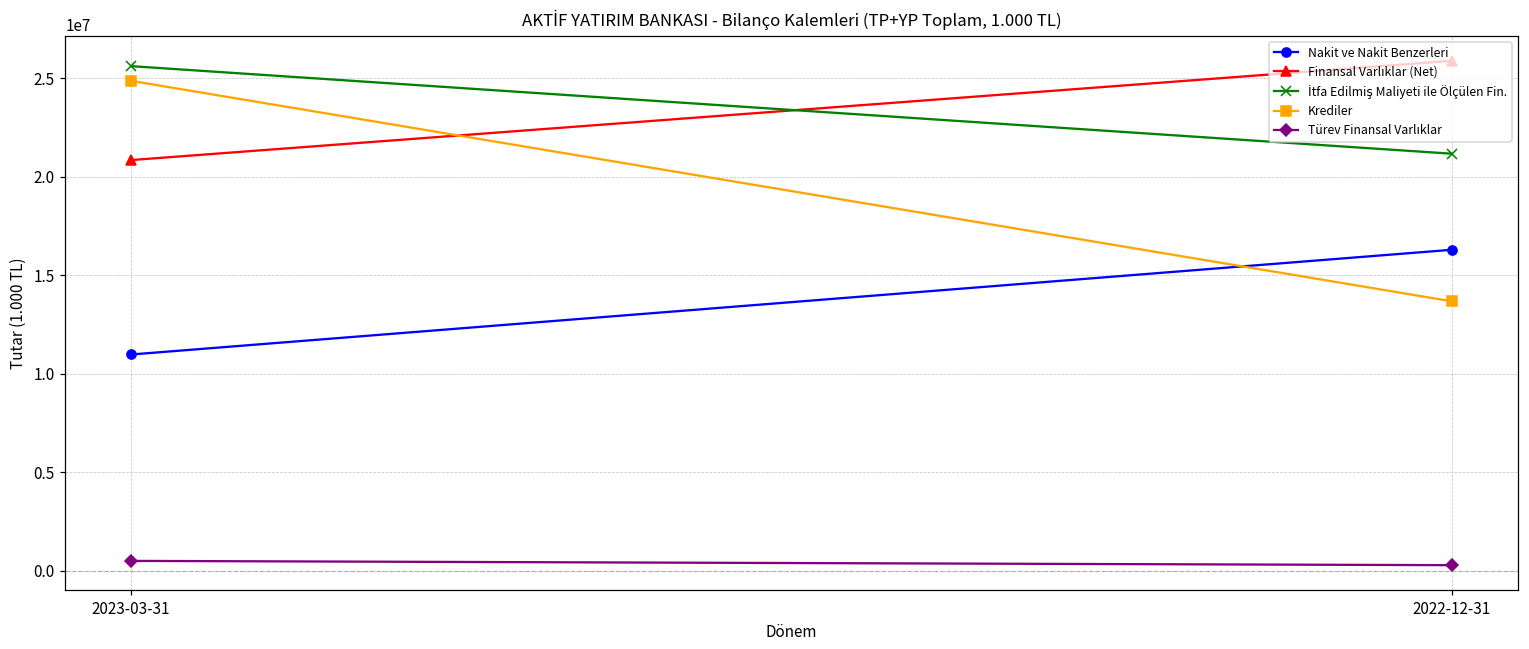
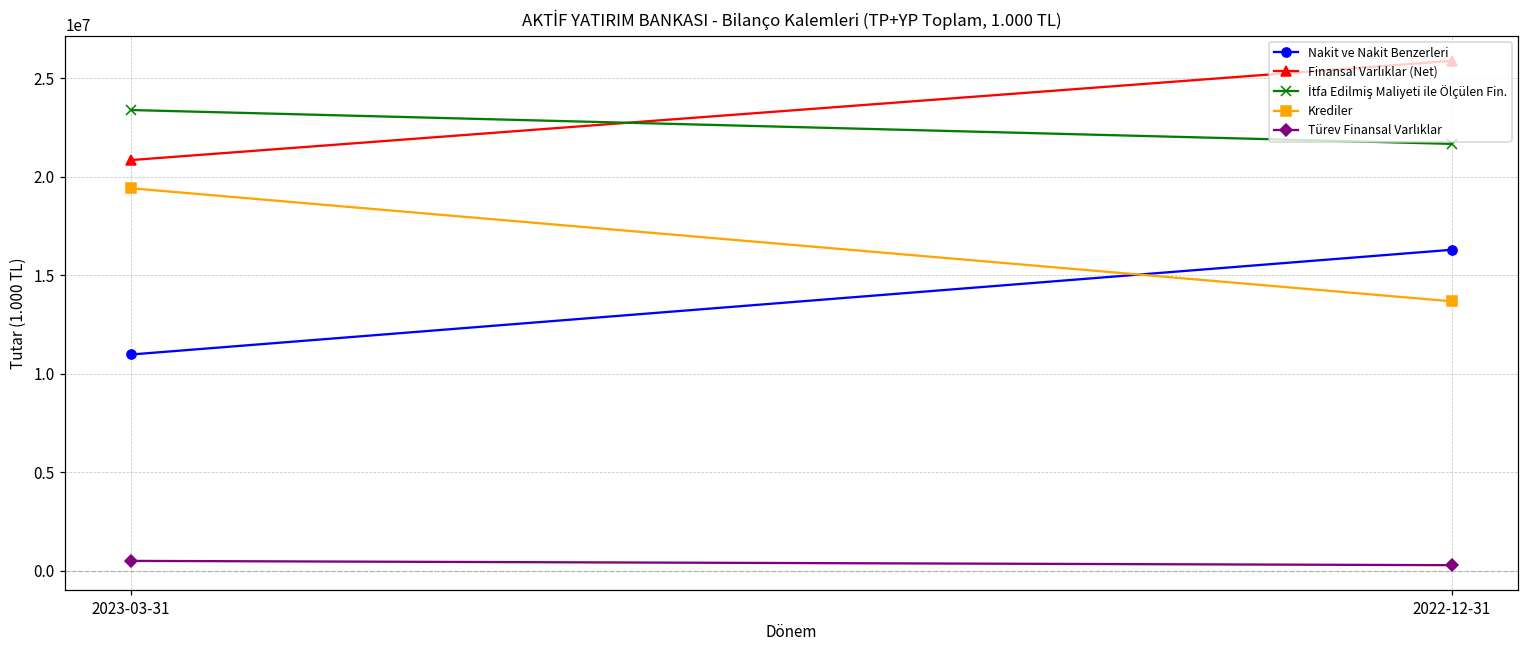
  {
    "Nakit ve Nakit Benzerleri": {
      "2023-03-31": 11000000,
      "2022-12-31": 16300000
    },
    "Finansal Varlıklar (Net)": {
      "2023-03-31": 20800000
    },
    "İtfa Edilmiş Maliyeti ile Ölçülen Fin.": {
-     "2023-03-31": 25600000,
-     "2022-12-31": 21200000
+     "2023-03-31": 23400000,
+     "2022-12-31": 21700000
    },
    "Krediler": {
-     "2023-03-31": 24900000,
+     "2023-03-31": 19400000,
      "2022-12-31": 13700000
    },
    "Türev Finansal Varlıklar": {
      "2023-03-31": 500000,
      "2022-12-31": 300000
    }
  }
